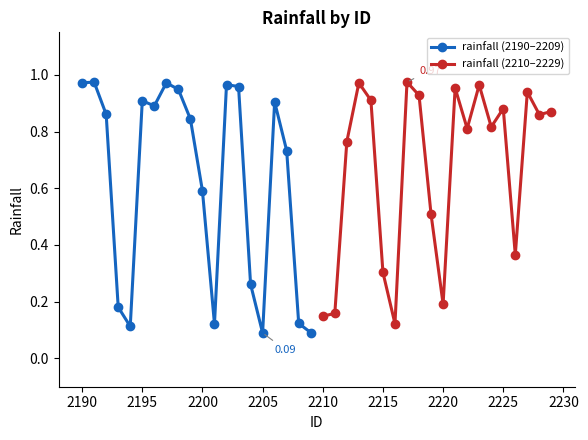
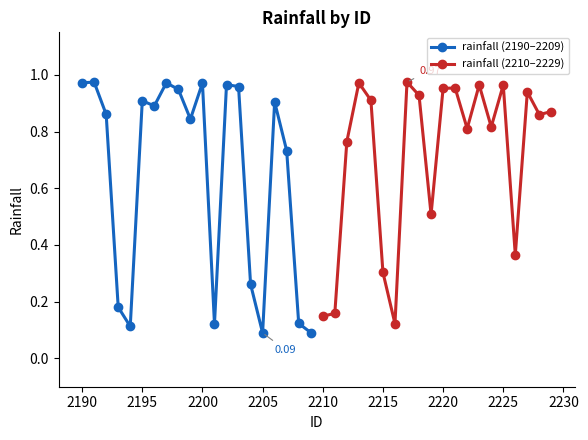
  {
    "rainfall (2190–2209)": {
      "2190": 0.97,
      "2195": 0.91,
-     "2200": 0.59
+     "2200": 0.97
    },
    "rainfall (2210–2229)": {
      "2210": 0.15,
      "2215": 0.30,
-     "2220": 0.19,
-     "2225": 0.88
+     "2220": 0.95,
+     "2225": 0.96
    }
  }
